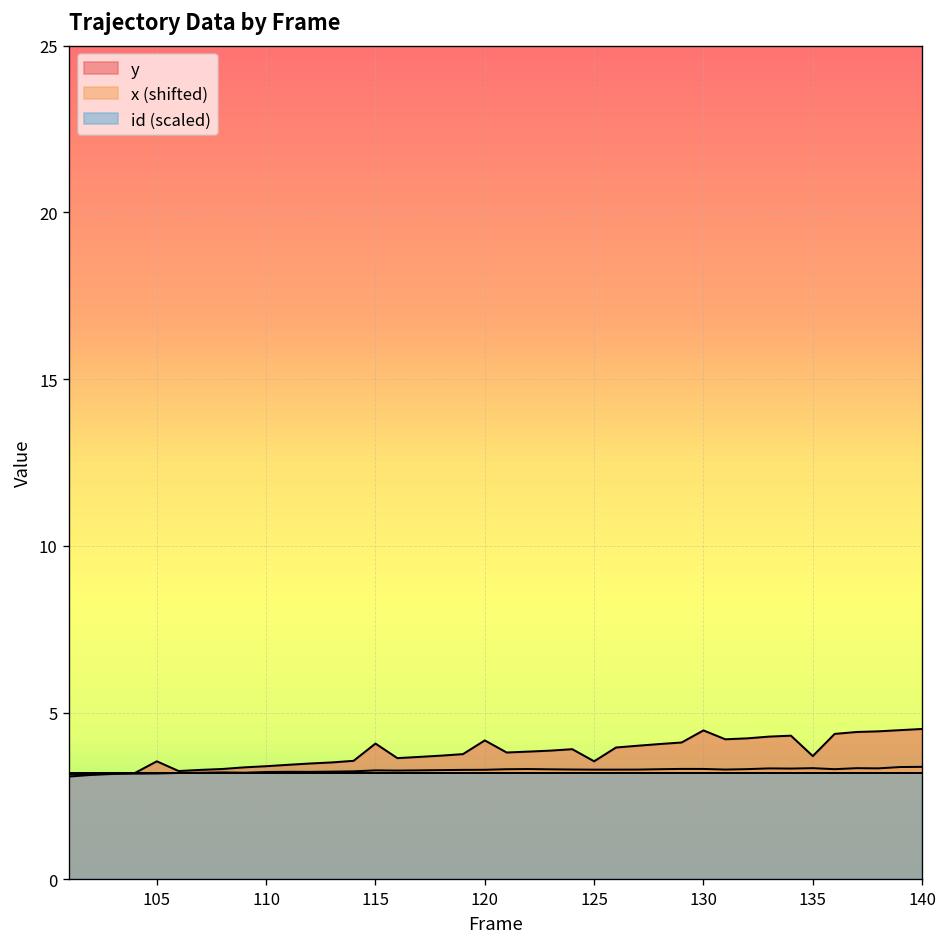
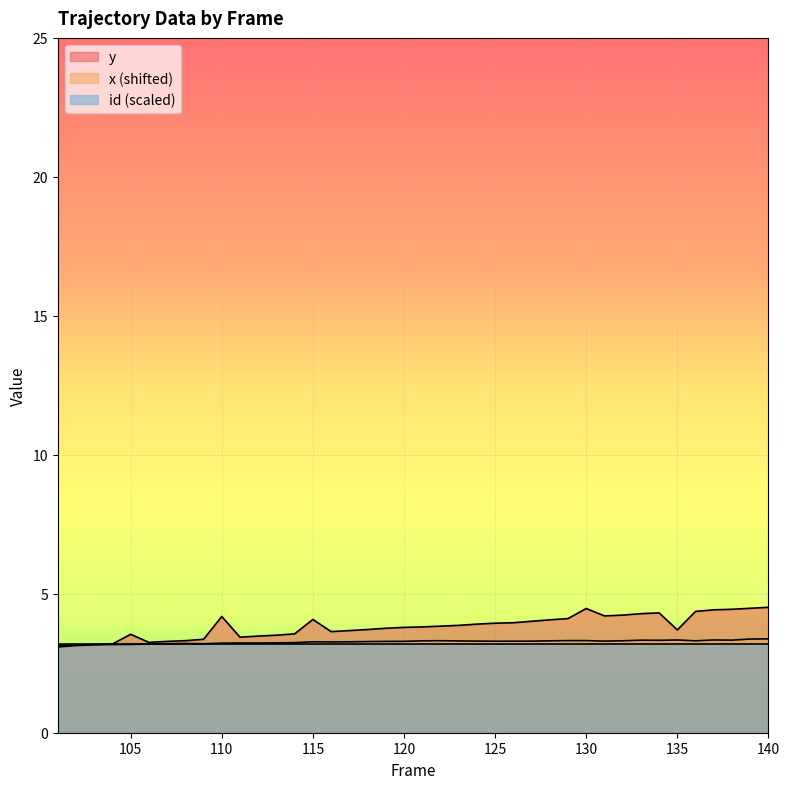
  {
    "y": {
      "105": 3.5,
-     "110": 3.4,
+     "110": 4.2,
      "115": 4.1,
-     "120": 4.2,
-     "125": 3.5,
+     "120": 3.8,
+     "125": 3.9,
      "130": 4.5,
      "135": 3.7,
      "140": 4.5
    },
    "x (shifted)": {
      "125": 3.3,
      "130": 3.3,
      "135": 3.3,
      "140": 3.4
    },
    "id (scaled)": {
      "125": 3.2,
      "130": 3.2,
      "135": 3.2,
      "140": 3.2
    }
  }
